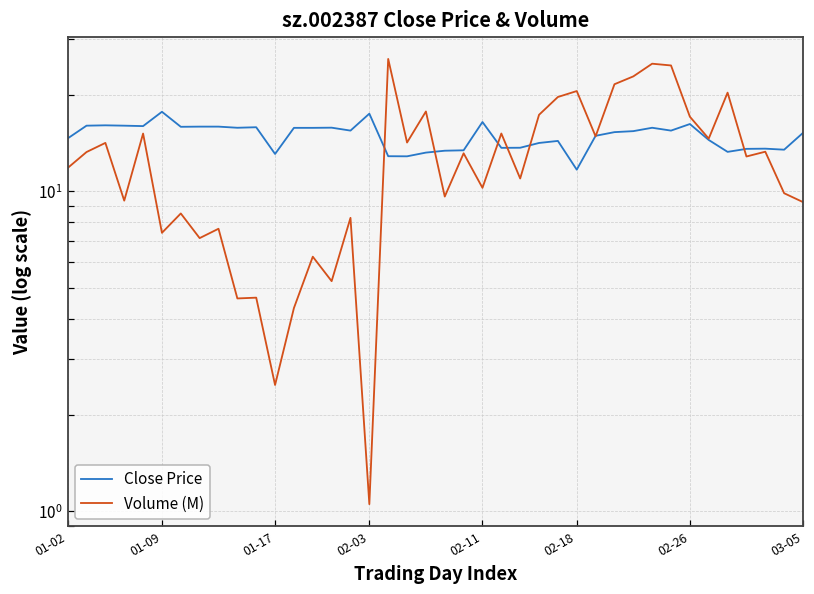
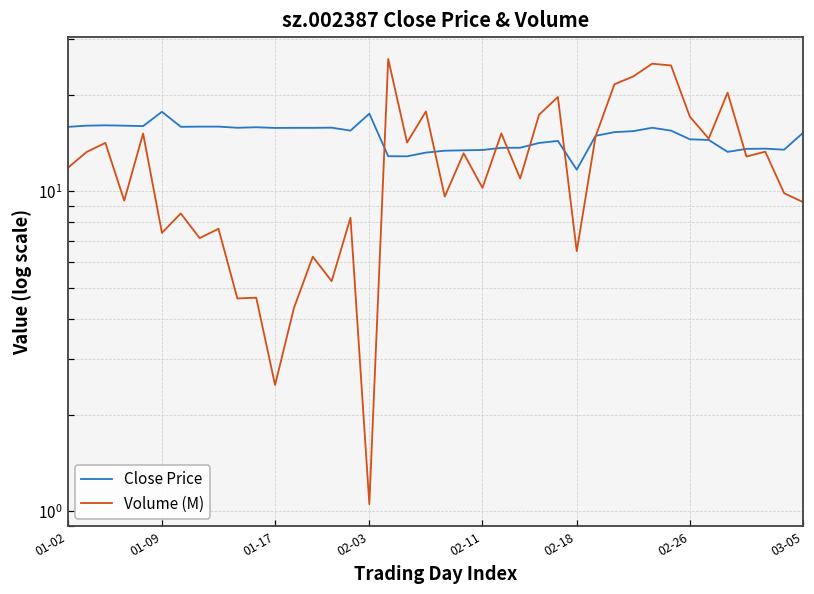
  {
    "Close Price": {
-     "01-02": 15,
+     "01-02": 16,
      "01-09": 18,
-     "01-17": 13,
+     "01-17": 16,
      "02-03": 18,
-     "02-11": 16,
+     "02-11": 13,
      "02-18": 11.7,
-     "02-26": 16,
+     "02-26": 15,
      "03-05": 15
    },
    "Volume (M)": {
      "01-02": 11.8,
      "01-09": 7.4,
      "01-17": 2.5,
      "02-03": 1.05,
      "02-11": 10.3,
-     "02-18": 21,
+     "02-18": 6.5,
      "02-26": 17,
      "03-05": 9.3
    }
  }
